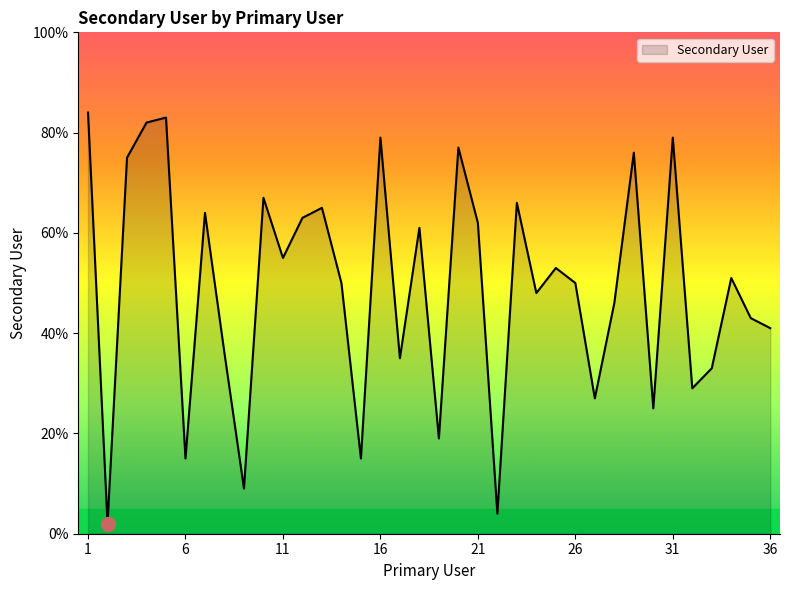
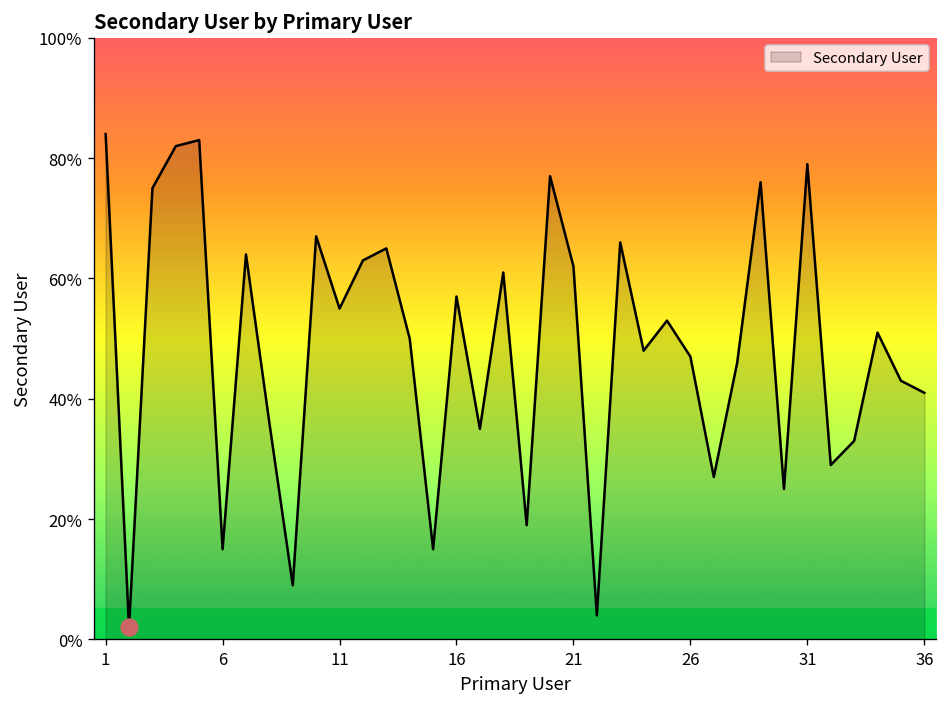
  {
    "Secondary User": {
      "1": "84%",
      "6": "15%",
      "11": "55%",
-     "16": "79%",
+     "16": "57%",
      "21": "62%",
-     "26": "50%",
+     "26": "47%",
      "31": "79%",
      "36": "41%"
    }
  }
